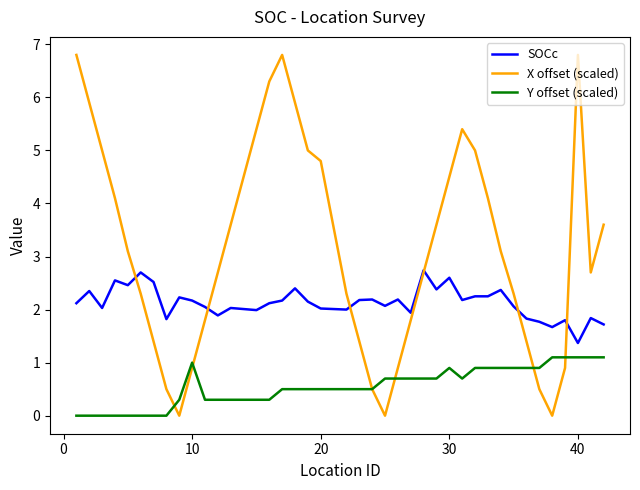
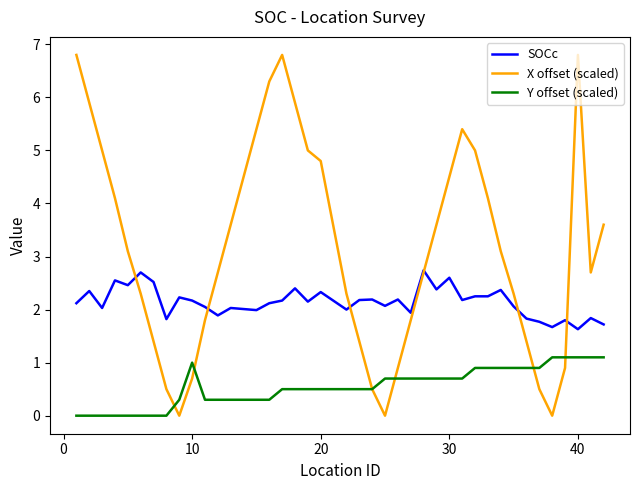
  {
    "SOCc": {
      "10": 2.2,
-     "20": 2.0,
+     "20": 2.3,
      "30": 2.6,
-     "40": 1.4
+     "40": 1.6
    },
    "X offset (scaled)": {
-     "10": 0.9,
+     "10": 0.7,
      "20": 4.8,
      "30": 4.5
    },
    "Y offset (scaled)": {
      "10": 1.0,
      "20": 0.5,
-     "30": 0.9,
+     "30": 0.7,
      "40": 1.1
    }
  }
